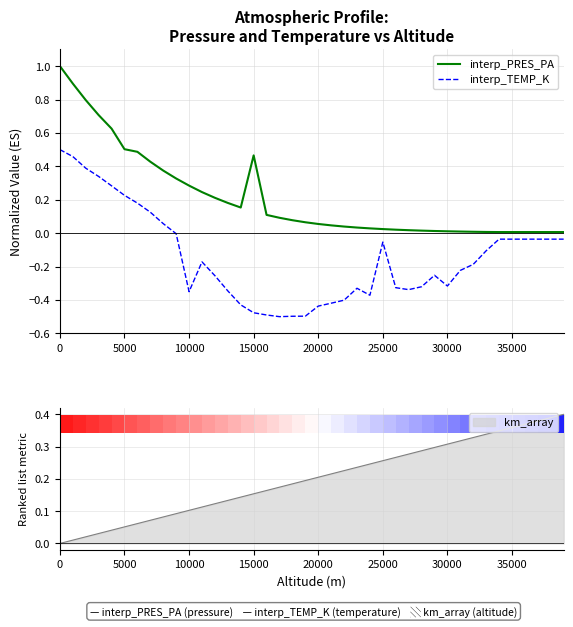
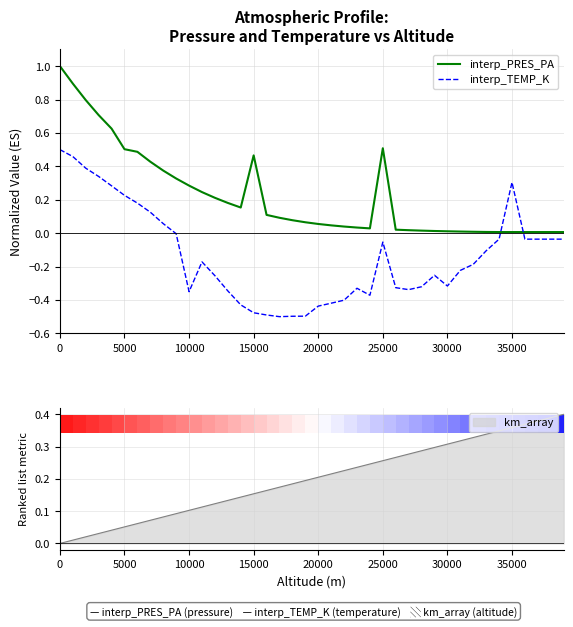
  {
    "Atmospheric Profile: Pressure and Temperature vs Altitude": {
      "interp_PRES_PA": {
        "0": 1.00,
        "5000": 0.50,
        "10000": 0.28,
        "15000": 0.47,
        "20000": 0.05,
-       "25000": 0.02,
+       "25000": 0.51,
        "30000": 0.01,
        "35000": 0.01
      },
      "interp_TEMP_K": {
        "0": 0.50,
        "5000": 0.23,
        "10000": -0.35,
        "15000": -0.48,
        "20000": -0.44,
        "25000": -0.05,
        "30000": -0.32,
-       "35000": -0.04
+       "35000": 0.30
      }
    }
  }
